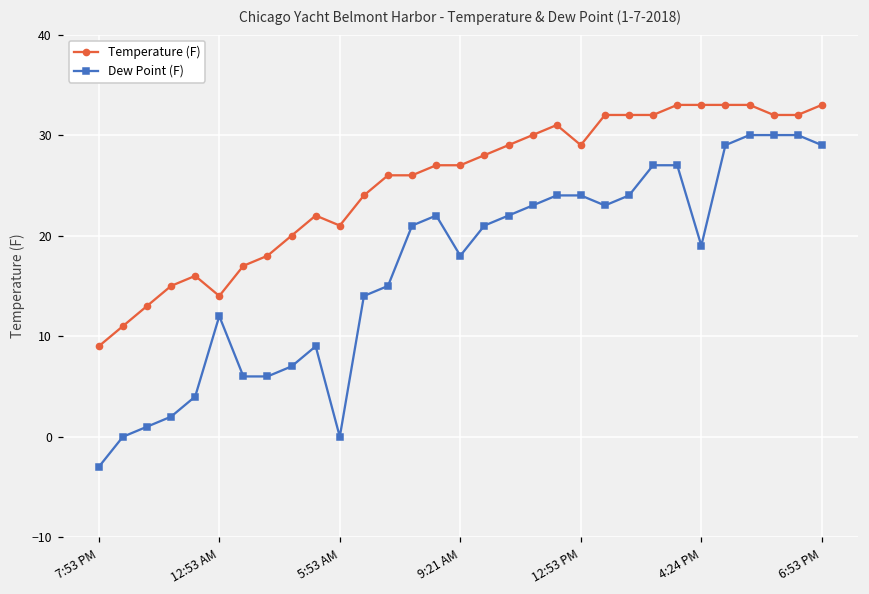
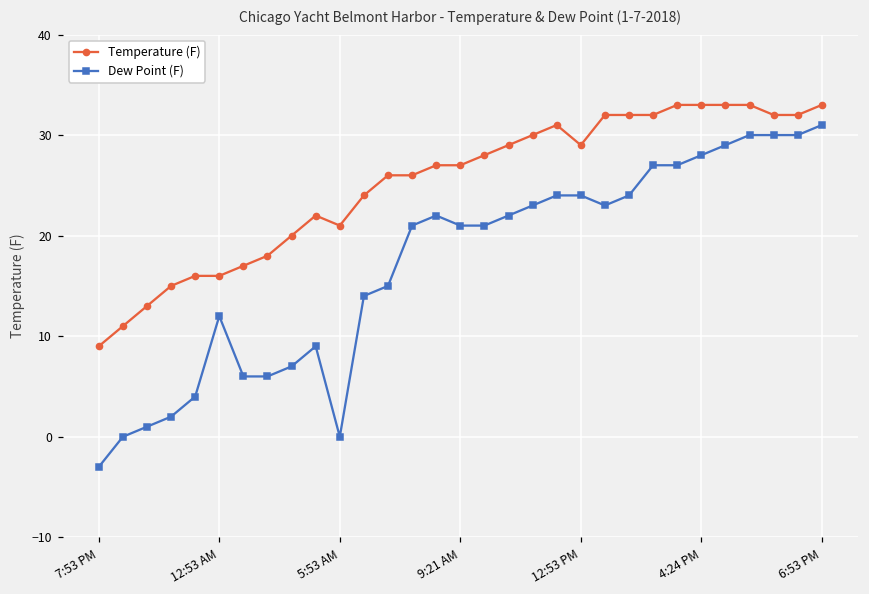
  {
    "Temperature (F)": {
      "7:53 PM": 9,
-     "12:53 AM": 14,
+     "12:53 AM": 16,
      "5:53 AM": 21,
      "9:21 AM": 27,
      "12:53 PM": 29,
      "4:24 PM": 33,
      "6:53 PM": 33
    },
    "Dew Point (F)": {
      "7:53 PM": -3,
      "12:53 AM": 12,
      "5:53 AM": 0,
-     "9:21 AM": 18,
+     "9:21 AM": 21,
      "12:53 PM": 24,
-     "4:24 PM": 19,
-     "6:53 PM": 29
+     "4:24 PM": 28,
+     "6:53 PM": 31
    }
  }
